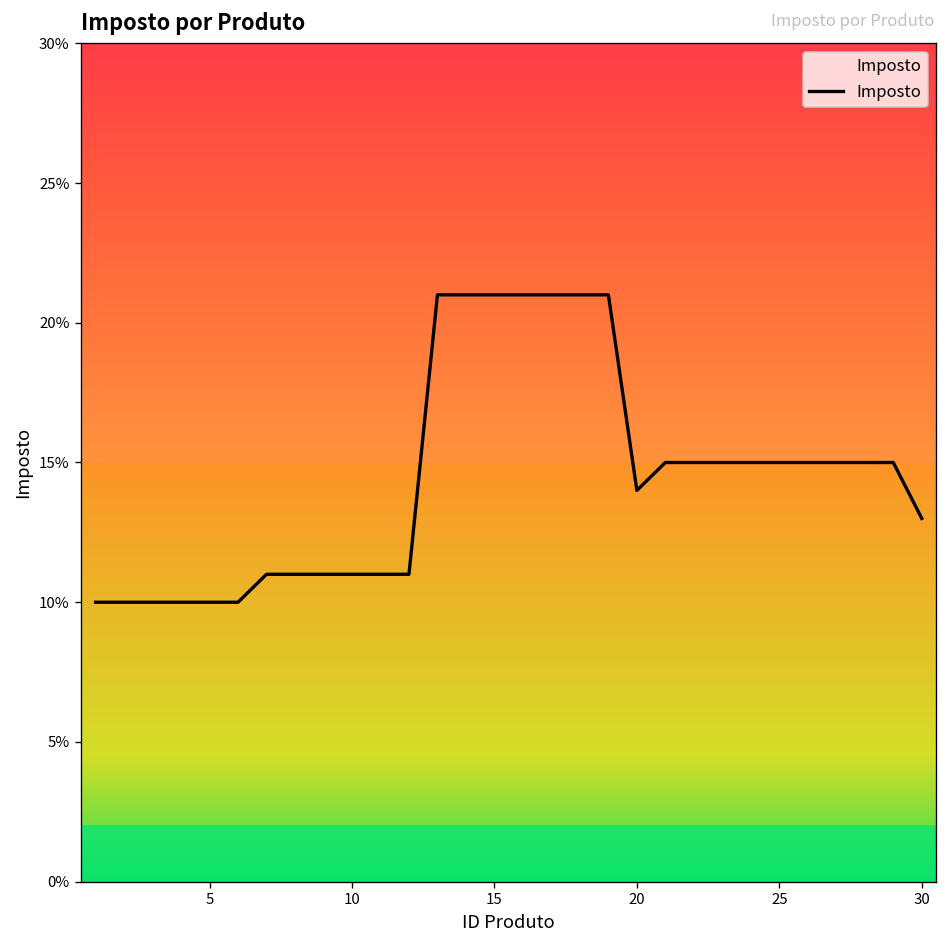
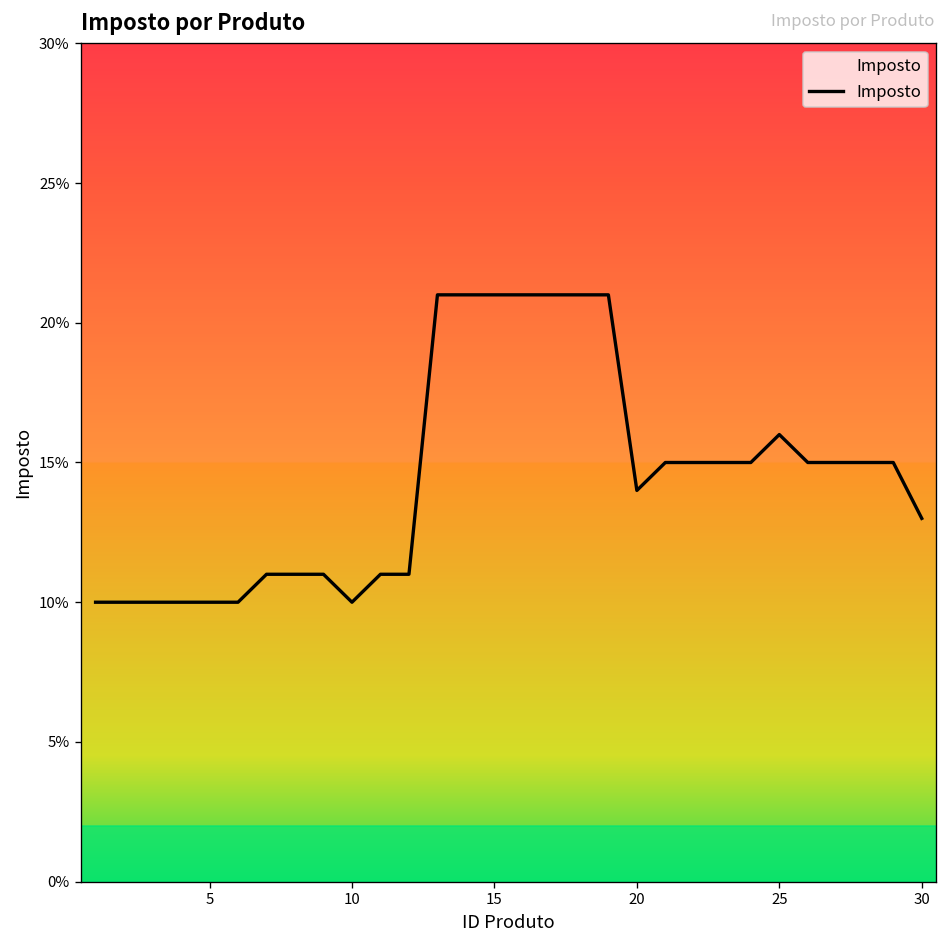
  {
    "5": "10.0%",
-   "10": "11.0%",
+   "10": "10.0%",
    "15": "21.0%",
    "20": "14.0%",
-   "25": "15.0%",
+   "25": "16.0%",
    "30": "13.0%"
  }
